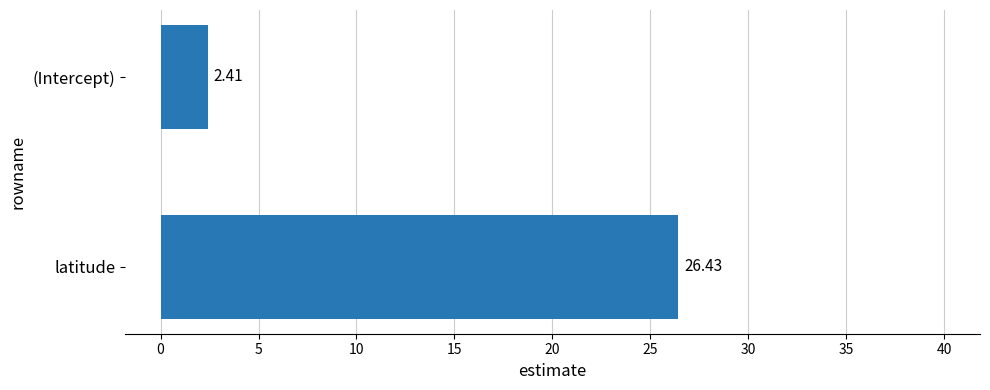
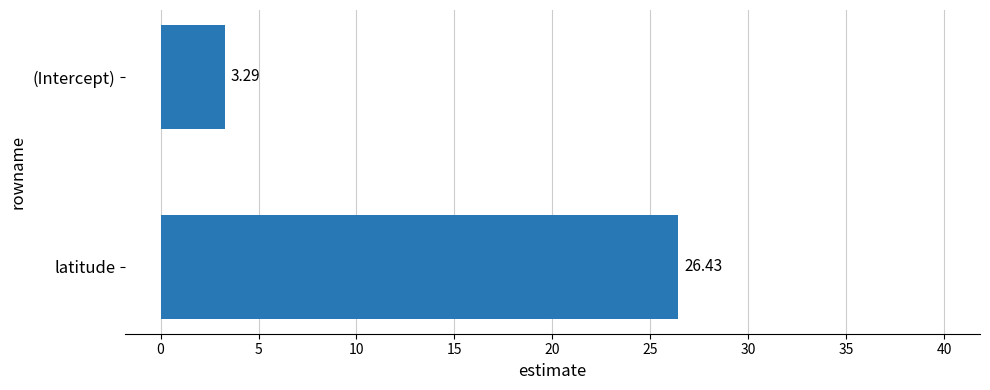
  {
-   "(Intercept)": 2.41,
+   "(Intercept)": 3.29,
    "latitude": 26.43
  }
